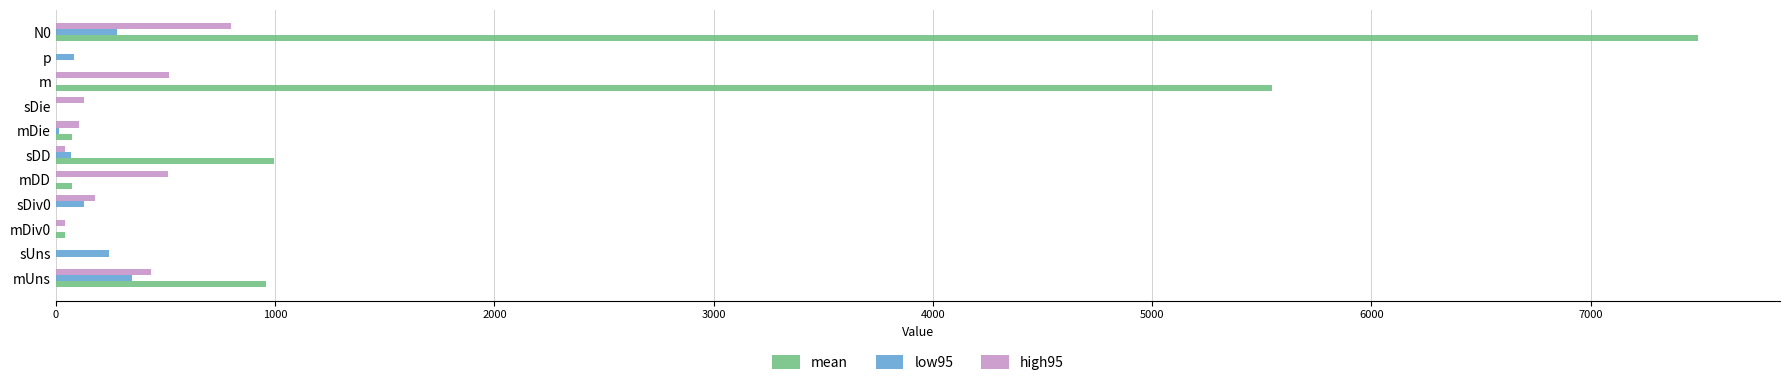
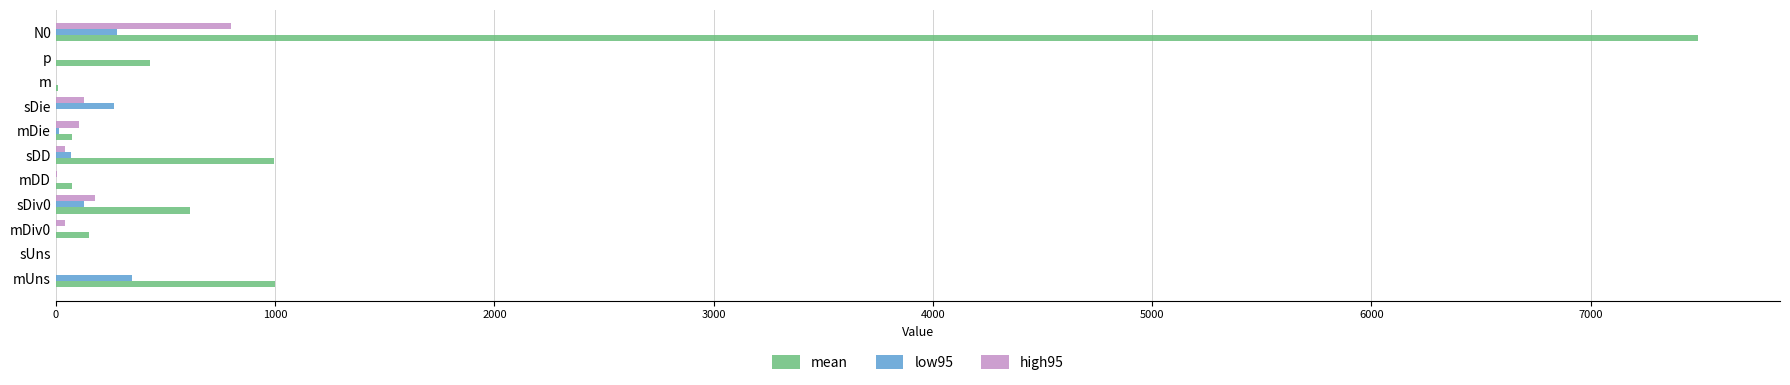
  {
    "mean": {
      "N0": 7490,
-     "p": 0,
-     "m": 5550,
+     "p": 430,
+     "m": 10,
      "mDie": 70,
      "sDD": 990,
      "mDD": 70,
-     "sDiv0": 0,
-     "mDiv0": 40,
-     "mUns": 960
+     "sDiv0": 610,
+     "mDiv0": 150,
+     "mUns": 1000
    },
    "low95": {
      "N0": 280,
-     "p": 80,
-     "sDie": 0,
+     "p": 0,
+     "sDie": 260,
      "mDie": 10,
      "sDD": 70,
      "sDiv0": 130,
-     "sUns": 240,
+     "sUns": 0,
      "mUns": 350
    },
    "high95": {
      "N0": 800,
      "p": 0,
-     "m": 520,
+     "m": 0,
      "sDie": 130,
      "mDie": 100,
      "sDD": 40,
-     "mDD": 510,
+     "mDD": 0,
      "sDiv0": 180,
      "mDiv0": 40,
-     "mUns": 430
+     "mUns": 0
    }
  }
